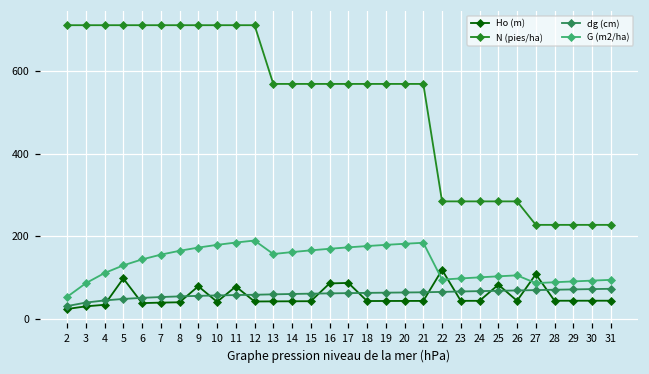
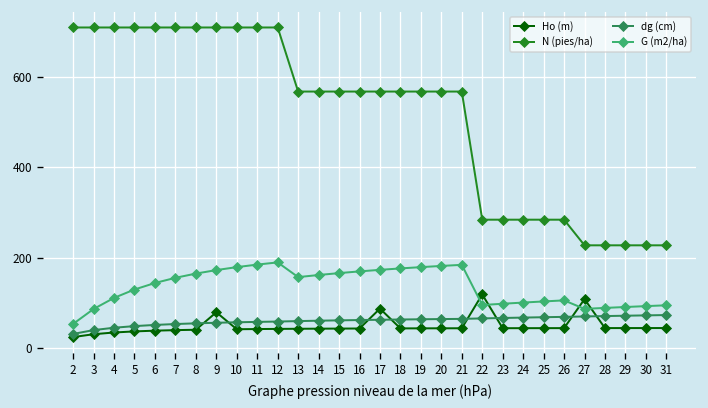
  {
    "Ho (m)": {
      "2": 20,
      "3": 30,
      "4": 30,
-     "5": 100,
+     "5": 40,
      "6": 40,
      "7": 40,
      "8": 40,
      "9": 80,
      "10": 40,
-     "11": 80,
+     "11": 40,
      "12": 40,
      "13": 40,
      "14": 40,
      "15": 40,
-     "16": 90,
+     "16": 40,
      "17": 90,
      "18": 40,
      "19": 40,
      "20": 40,
      "21": 40,
      "22": 120,
      "23": 40,
      "24": 40,
-     "25": 80,
+     "25": 40,
      "26": 40,
      "27": 110,
      "28": 40,
      "29": 40,
      "30": 40,
      "31": 40
    }
  }
